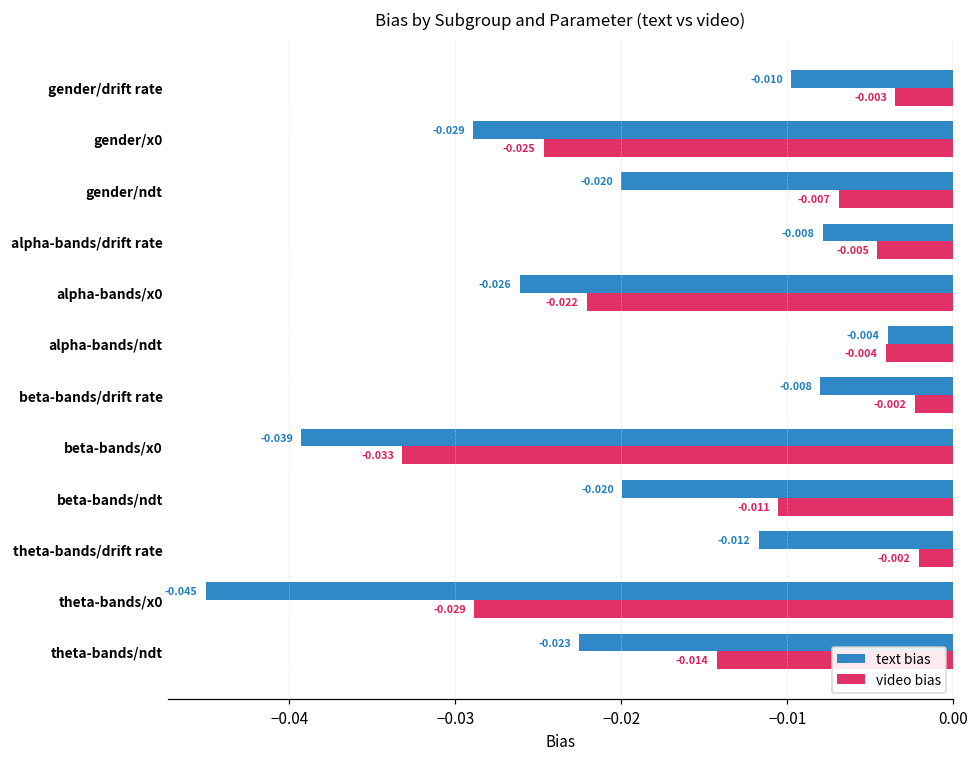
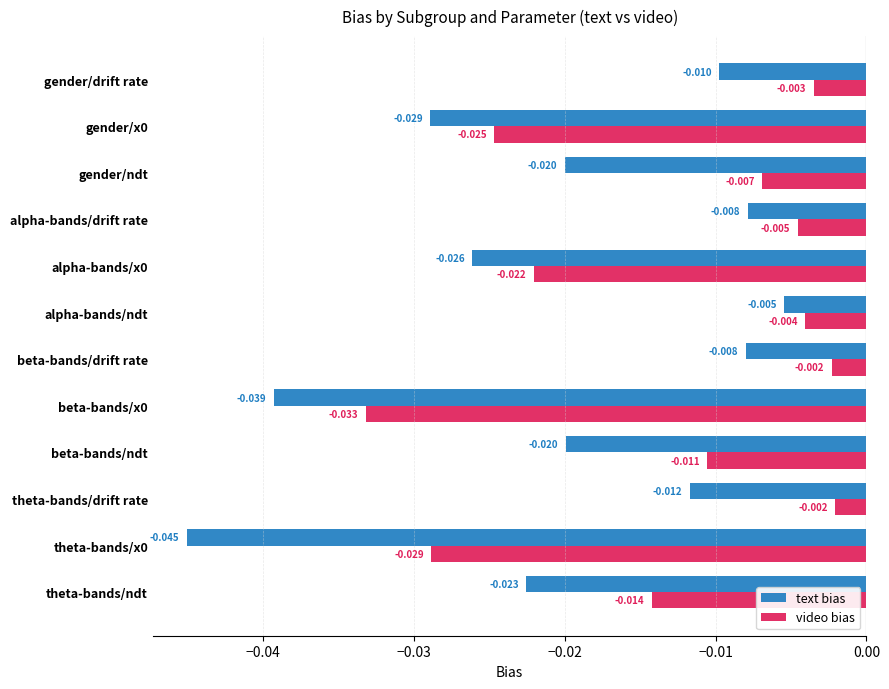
  {
    "text bias": {
      "gender/drift rate": -0.010,
      "gender/x0": -0.029,
      "gender/ndt": -0.020,
      "alpha-bands/drift rate": -0.008,
      "alpha-bands/x0": -0.026,
-     "alpha-bands/ndt": -0.004,
+     "alpha-bands/ndt": -0.005,
      "beta-bands/drift rate": -0.008,
      "beta-bands/x0": -0.039,
      "beta-bands/ndt": -0.020,
      "theta-bands/drift rate": -0.012,
      "theta-bands/x0": -0.045,
      "theta-bands/ndt": -0.023
    },
    "video bias": {
      "gender/drift rate": -0.003,
      "gender/x0": -0.025,
      "gender/ndt": -0.007,
      "alpha-bands/drift rate": -0.005,
      "alpha-bands/x0": -0.022,
      "alpha-bands/ndt": -0.004,
      "beta-bands/drift rate": -0.002,
      "beta-bands/x0": -0.033,
      "beta-bands/ndt": -0.011,
      "theta-bands/drift rate": -0.002,
      "theta-bands/x0": -0.029,
      "theta-bands/ndt": -0.014
    }
  }
